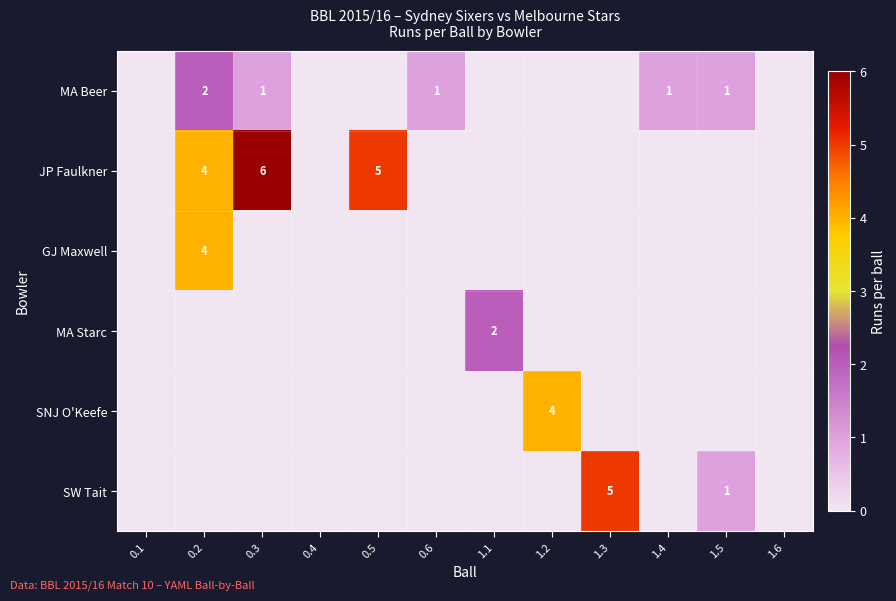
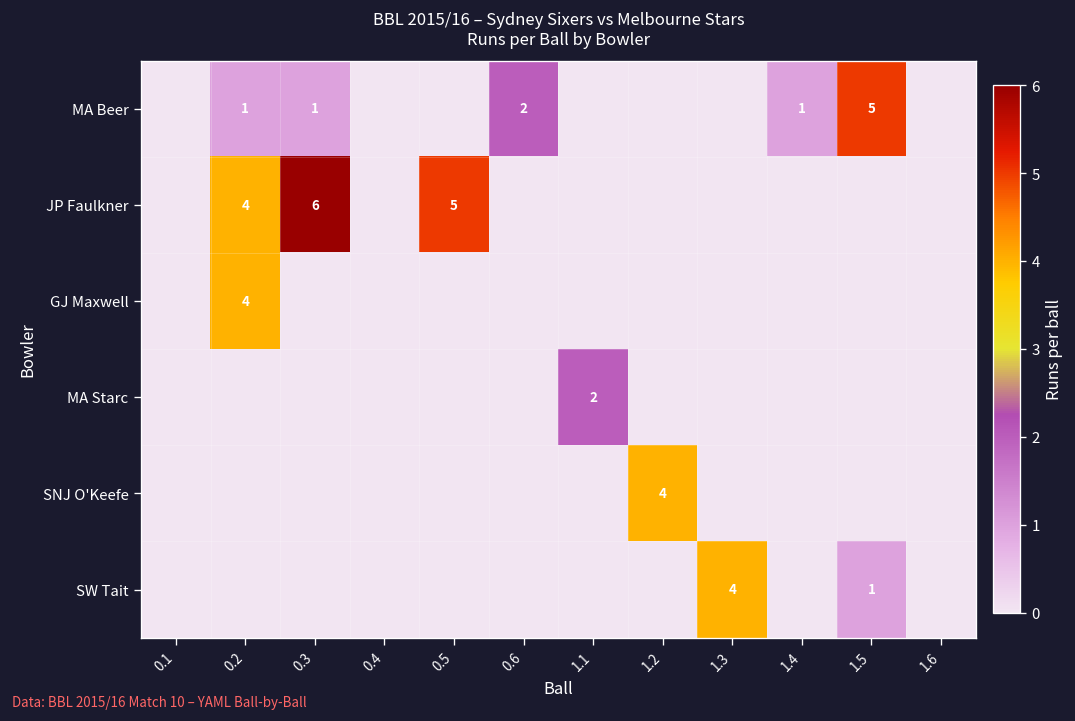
  {
    "MA Beer": {
-     "0.2": 2,
+     "0.2": 1,
      "0.3": 1,
-     "0.6": 1,
+     "0.6": 2,
      "1.4": 1,
-     "1.5": 1
+     "1.5": 5
    },
    "JP Faulkner": {
      "0.2": 4,
      "0.3": 6,
      "0.5": 5
    },
    "GJ Maxwell": {
      "0.2": 4
    },
    "MA Starc": {
      "1.1": 2
    },
    "SNJ O'Keefe": {
      "1.2": 4
    },
    "SW Tait": {
-     "1.3": 5,
+     "1.3": 4,
      "1.5": 1
    }
  }
